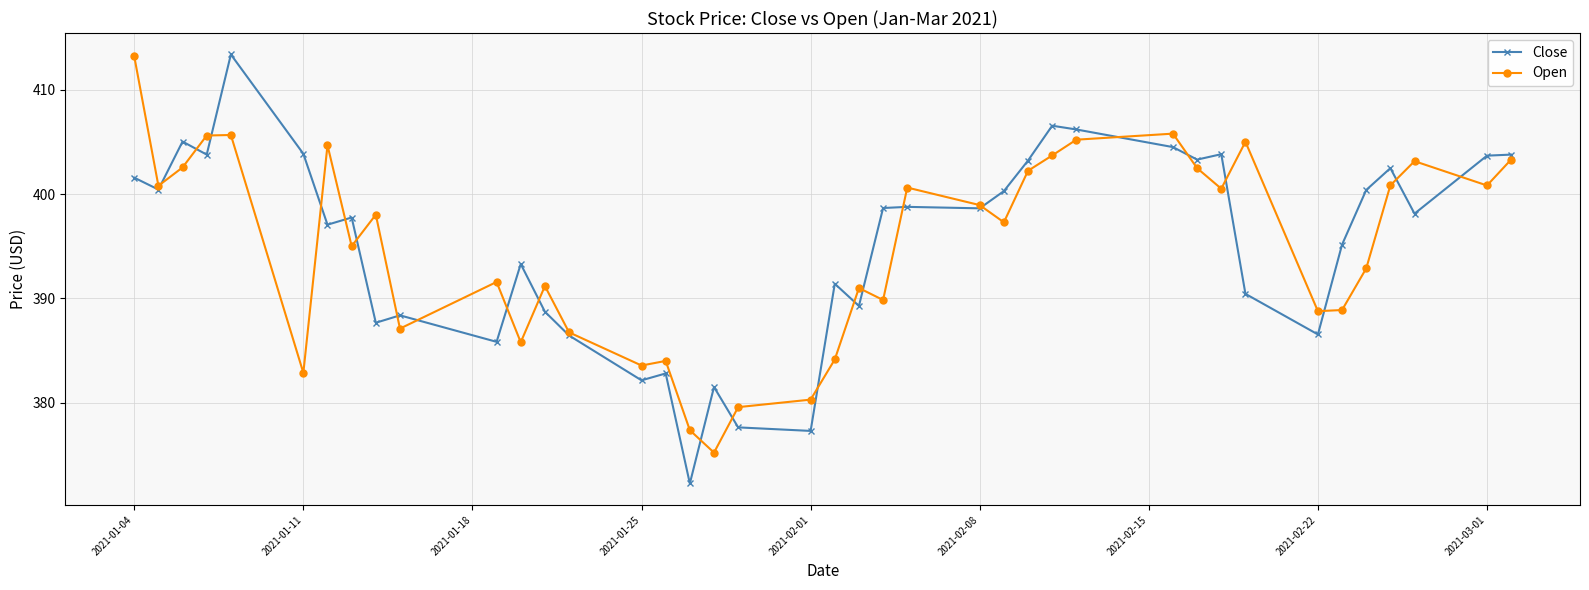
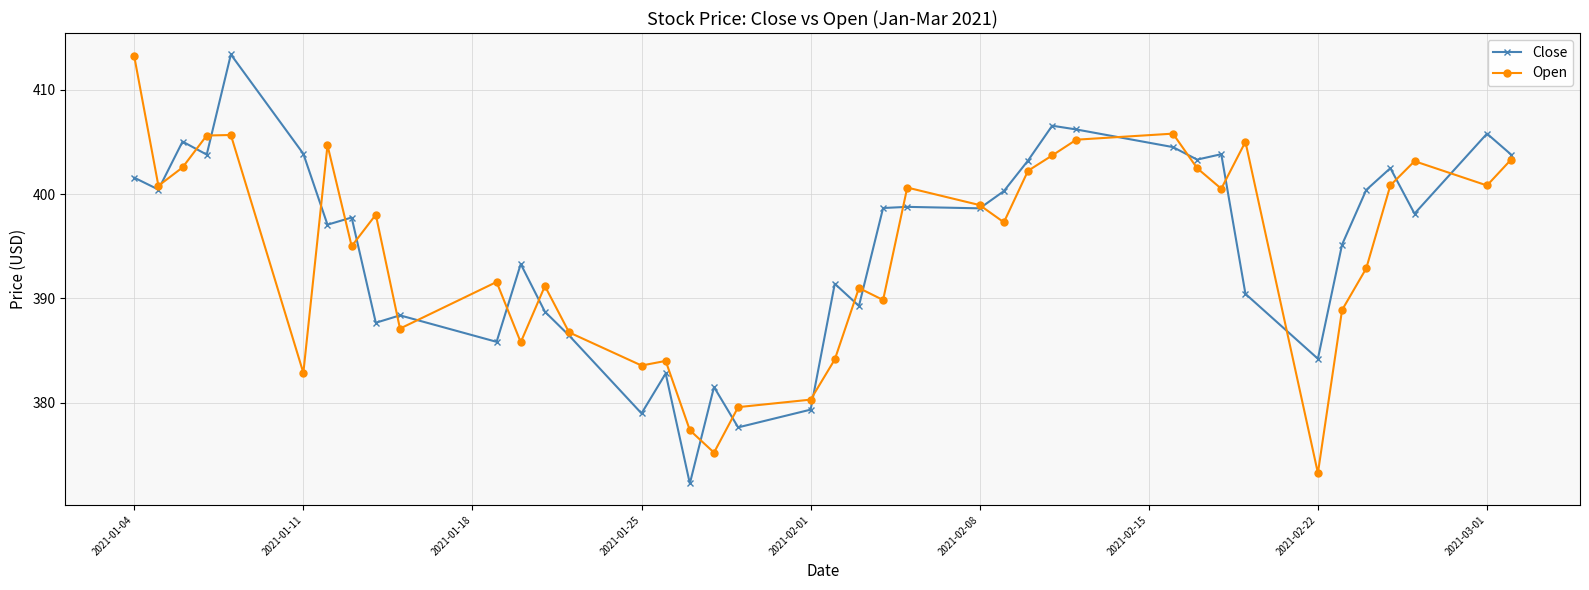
  {
    "Close": {
      "2021-01-04": 401.6,
      "2021-01-11": 403.9,
-     "2021-01-25": 382.1,
-     "2021-02-01": 377.3,
+     "2021-01-25": 379.0,
+     "2021-02-01": 379.3,
      "2021-02-08": 398.6,
-     "2021-02-22": 386.5,
-     "2021-03-01": 403.7
+     "2021-02-22": 384.2,
+     "2021-03-01": 405.8
    },
    "Open": {
      "2021-01-04": 413.2,
      "2021-01-11": 382.9,
      "2021-01-25": 383.6,
      "2021-02-01": 380.3,
      "2021-02-08": 398.9,
-     "2021-02-22": 388.8,
+     "2021-02-22": 373.3,
      "2021-03-01": 400.8
    }
  }
